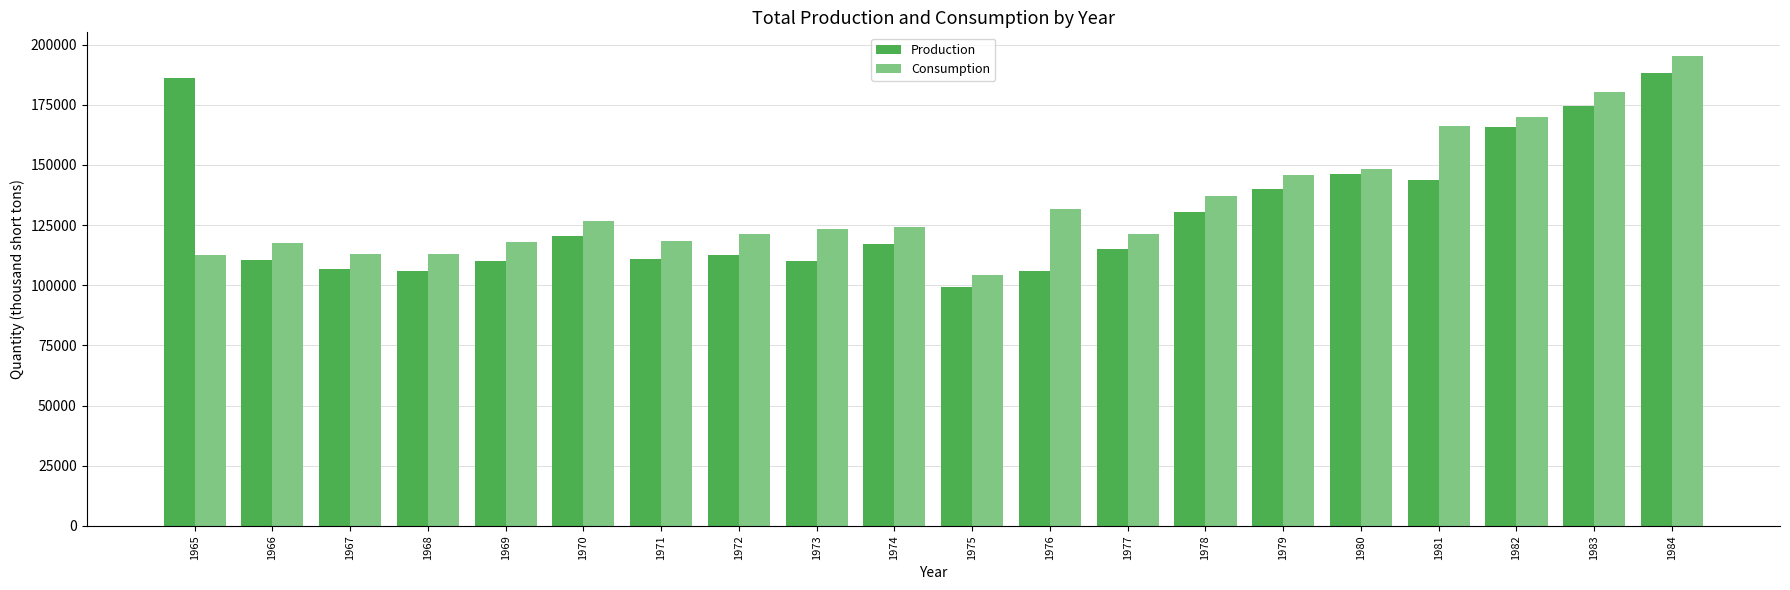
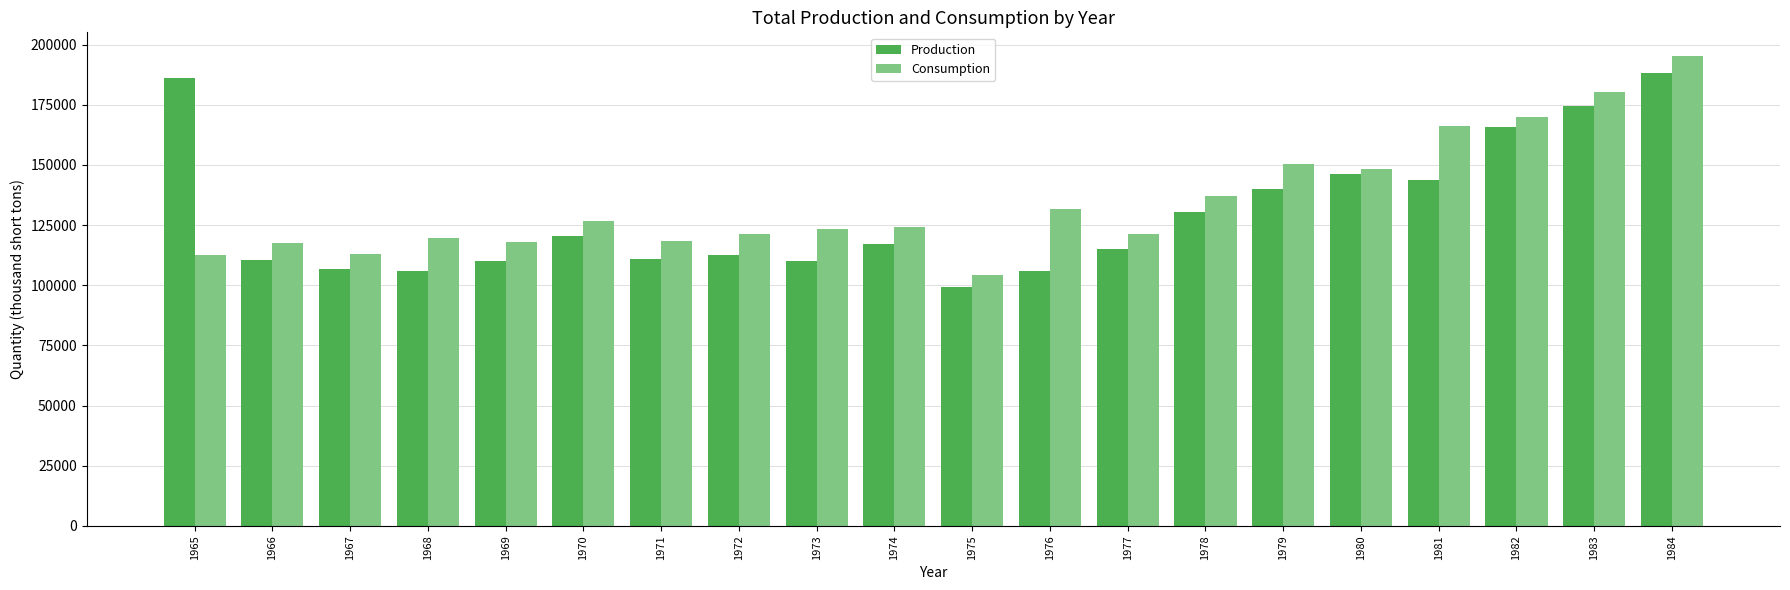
  {
    "Production": {
      "1965": 186000,
      "1966": 110000,
      "1967": 107000,
      "1968": 106000,
      "1969": 110000,
      "1970": 120000,
      "1971": 111000,
      "1972": 113000,
      "1973": 110000,
      "1974": 117000,
      "1975": 99000,
      "1976": 106000,
      "1977": 115000,
      "1978": 130000,
      "1979": 140000,
      "1980": 146000,
      "1981": 144000,
      "1982": 166000,
      "1983": 175000,
      "1984": 188000
    },
    "Consumption": {
      "1965": 113000,
      "1966": 118000,
      "1967": 113000,
-     "1968": 113000,
+     "1968": 119000,
      "1969": 118000,
      "1970": 127000,
      "1971": 118000,
      "1972": 121000,
      "1973": 124000,
      "1974": 124000,
      "1975": 104000,
      "1976": 132000,
      "1977": 121000,
      "1978": 137000,
-     "1979": 146000,
+     "1979": 151000,
      "1980": 148000,
      "1981": 166000,
      "1982": 170000,
      "1983": 180000,
      "1984": 195000
    }
  }
